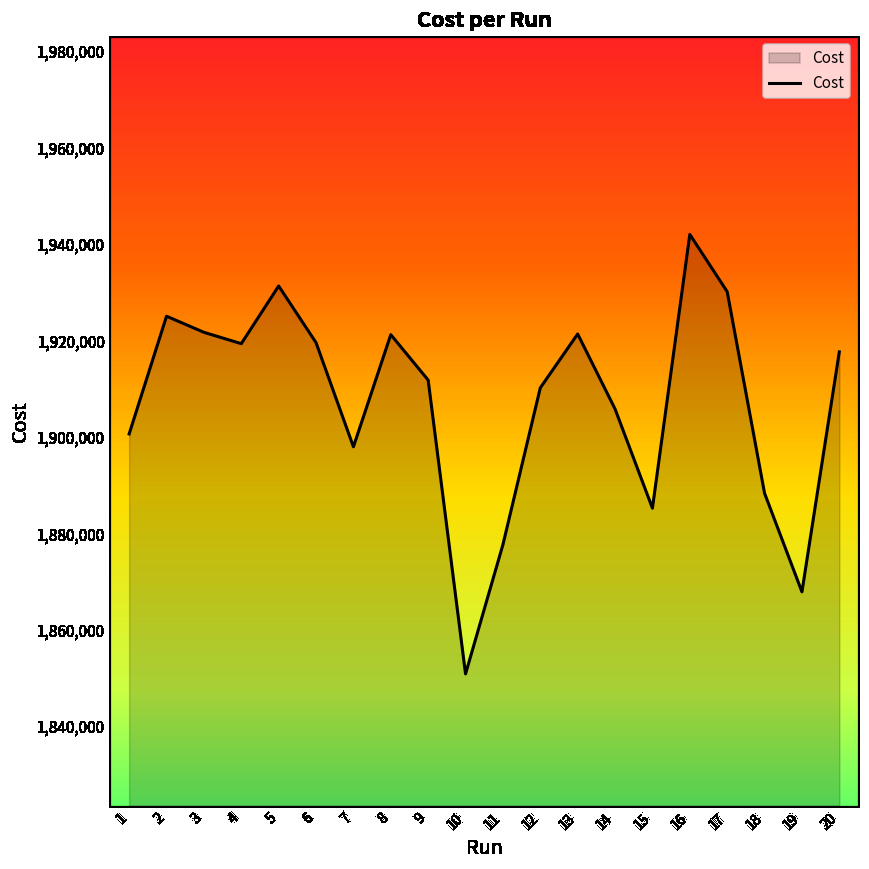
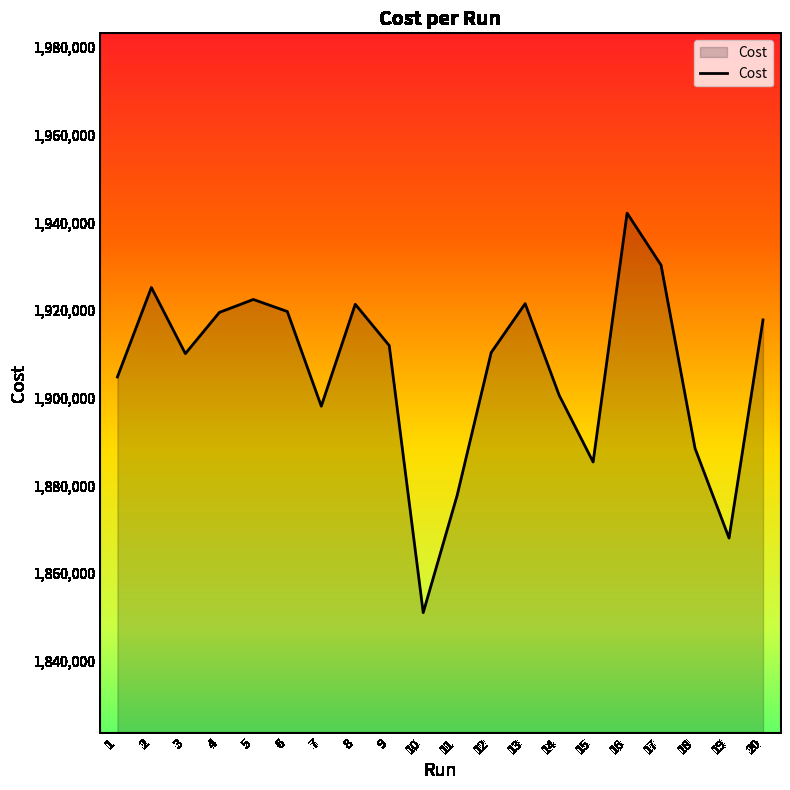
  {
-   "1": "1,901,000",
+   "1": "1,905,000",
    "2": "1,925,000",
-   "3": "1,922,000",
+   "3": "1,910,000",
    "4": "1,919,000",
-   "5": "1,931,000",
+   "5": "1,922,000",
    "6": "1,920,000",
    "7": "1,898,000",
    "8": "1,921,000",
    "9": "1,912,000",
    "10": "1,851,000",
    "11": "1,878,000",
    "12": "1,910,000",
    "13": "1,921,000",
-   "14": "1,906,000",
+   "14": "1,901,000",
    "15": "1,885,000",
    "16": "1,942,000",
    "17": "1,930,000",
    "18": "1,888,000",
    "19": "1,868,000",
    "20": "1,918,000"
  }
